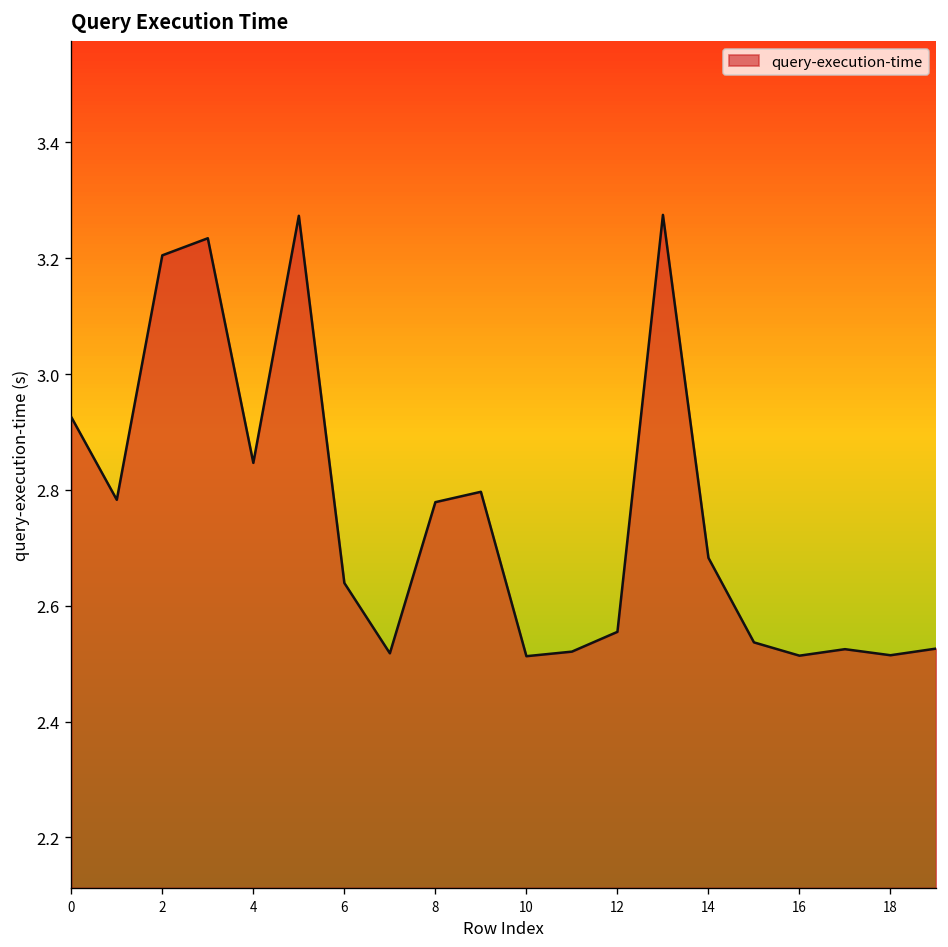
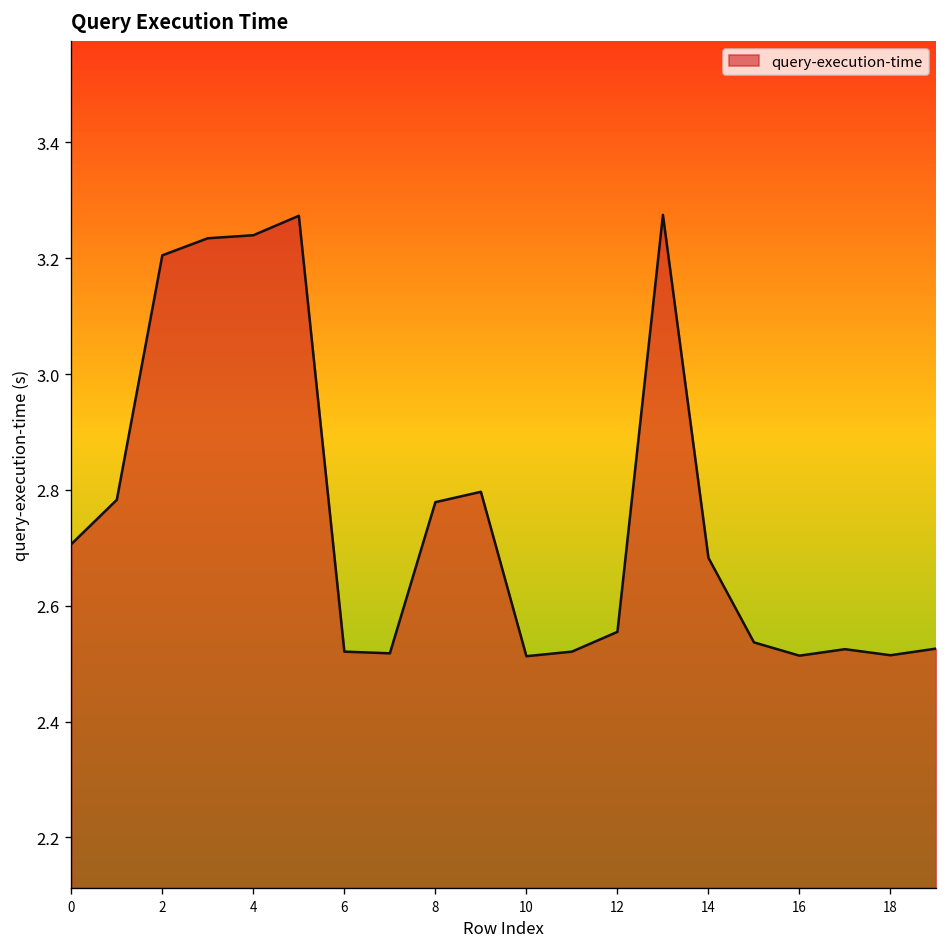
  {
-   "0": 2.93,
+   "0": 2.71,
    "2": 3.21,
-   "4": 2.85,
-   "6": 2.64,
+   "4": 3.24,
+   "6": 2.52,
    "8": 2.78,
    "10": 2.51,
    "12": 2.56,
    "14": 2.68,
    "16": 2.51,
    "18": 2.51
  }
